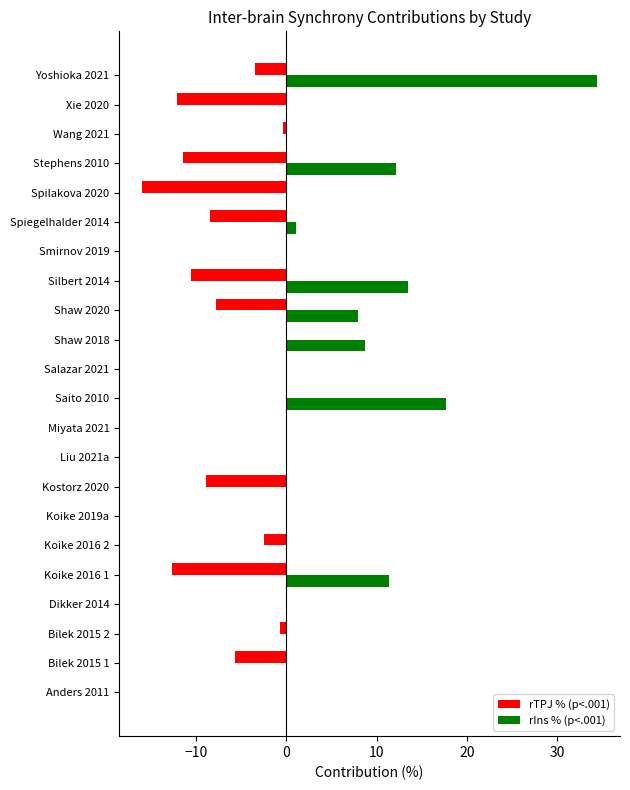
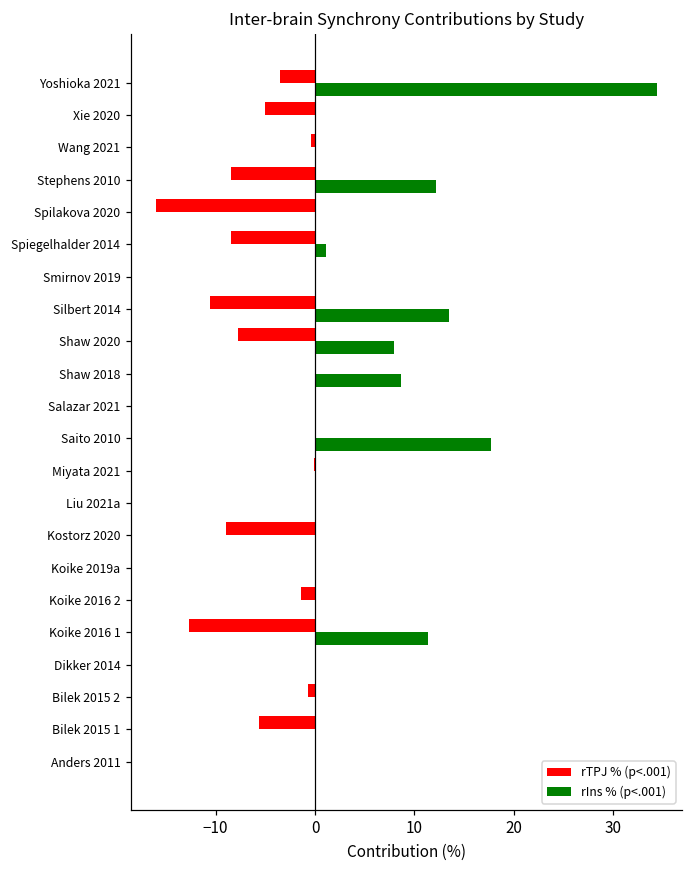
  {
    "rTPJ % (p<.001)": {
      "Yoshioka 2021": -3,
-     "Xie 2020": -12,
+     "Xie 2020": -5,
      "Wang 2021": 0,
-     "Stephens 2010": -11,
+     "Stephens 2010": -8,
      "Spilakova 2020": -16,
      "Spiegelhalder 2014": -8,
      "Silbert 2014": -11,
      "Shaw 2020": -8,
      "Shaw 2018": 0,
      "Salazar 2021": 0,
      "Saito 2010": 0,
      "Kostorz 2020": -9,
      "Koike 2019a": 0,
-     "Koike 2016 2": -2,
+     "Koike 2016 2": -1,
      "Koike 2016 1": -13,
      "Dikker 2014": 0,
      "Bilek 2015 2": -1,
      "Bilek 2015 1": -6,
      "Anders 2011": 0
    },
    "rIns % (p<.001)": {
      "Yoshioka 2021": 34,
      "Xie 2020": 0,
      "Wang 2021": 0,
      "Stephens 2010": 12,
      "Spilakova 2020": 0,
      "Spiegelhalder 2014": 1,
      "Silbert 2014": 13,
      "Shaw 2020": 8,
      "Shaw 2018": 9,
      "Salazar 2021": 0,
      "Saito 2010": 18,
      "Miyata 2021": 0,
      "Liu 2021a": 0,
      "Koike 2019a": 0,
      "Koike 2016 2": 0,
      "Koike 2016 1": 11,
      "Dikker 2014": 0,
      "Bilek 2015 2": 0,
      "Bilek 2015 1": 0,
      "Anders 2011": 0
    }
  }
